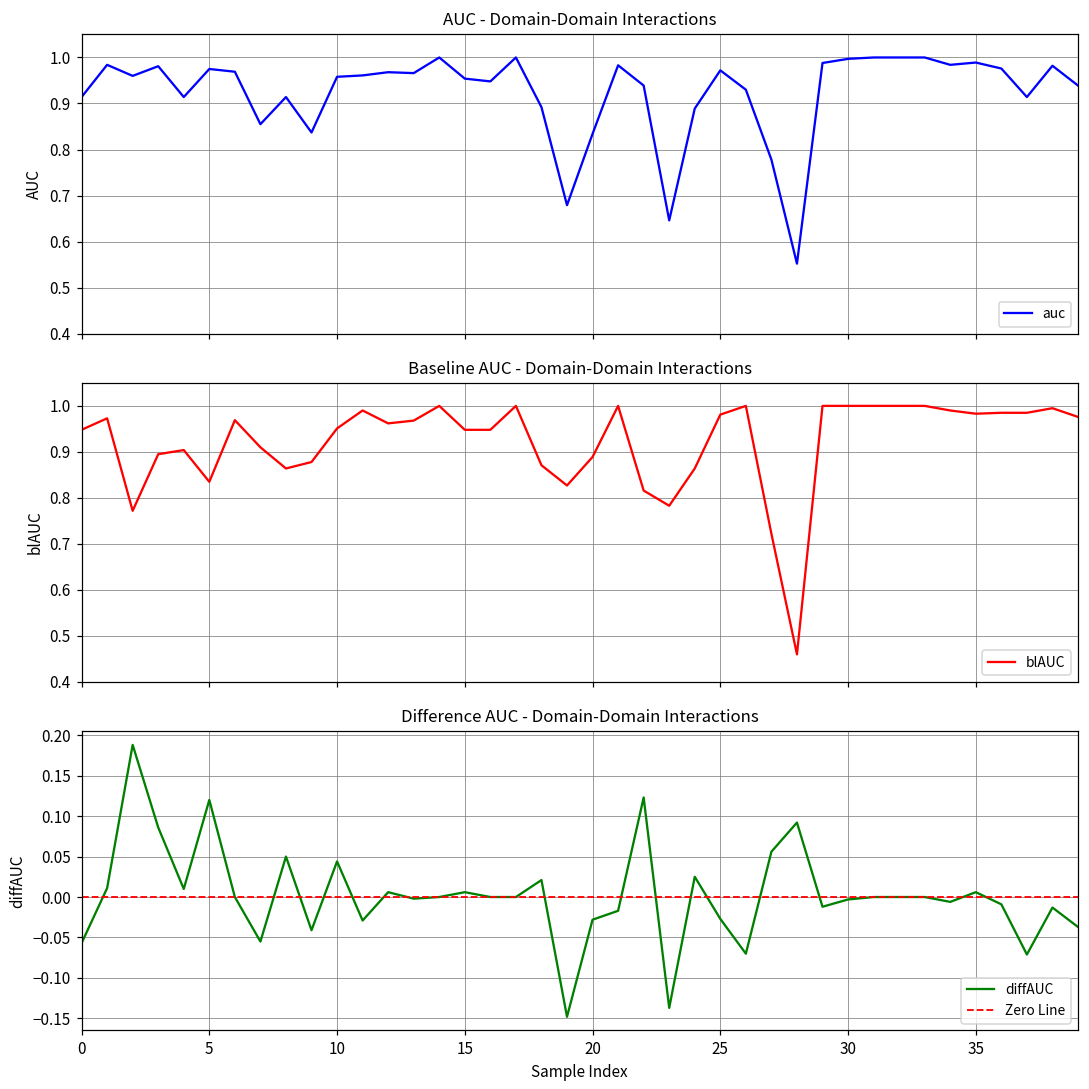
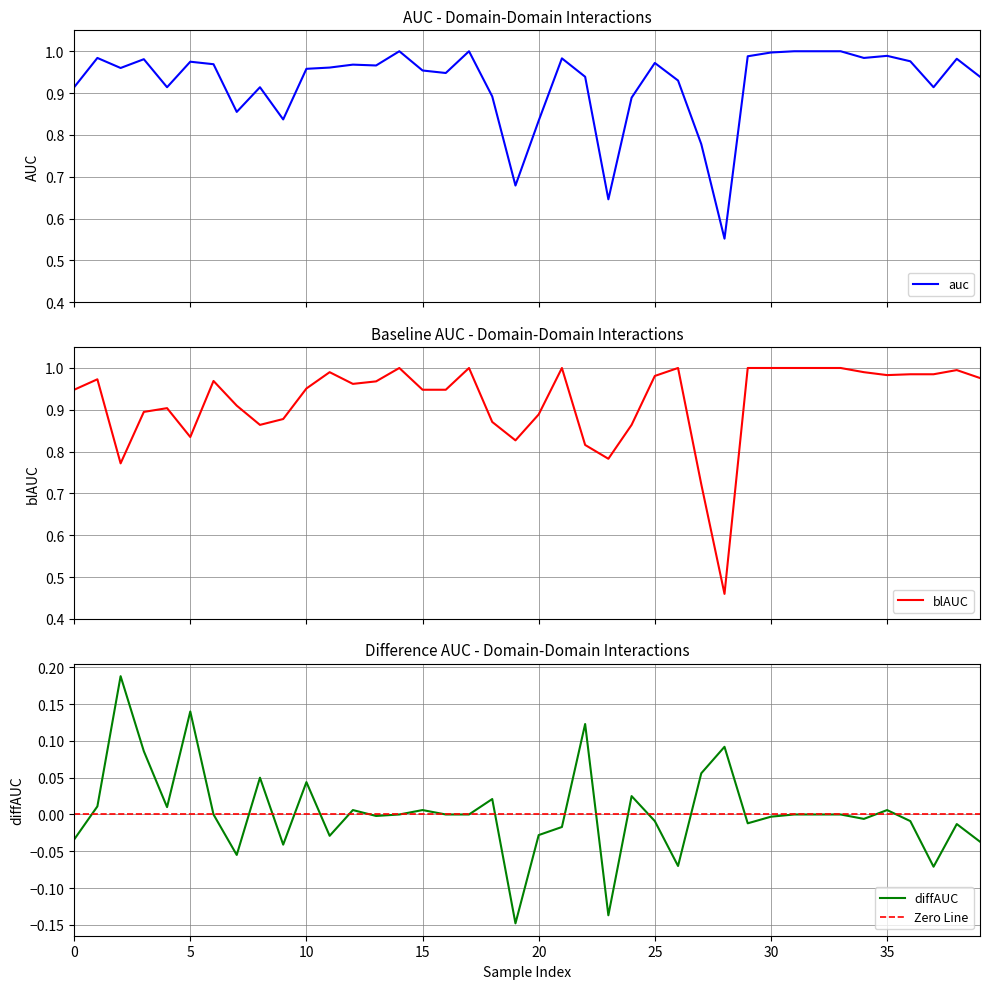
  {
    "Difference AUC - Domain-Domain Interactions": {
-     "0": -0.06,
-     "5": 0.12,
+     "0": -0.03,
+     "5": 0.14,
      "10": 0.04,
      "15": 0.01,
      "20": -0.03,
-     "25": -0.03,
+     "25": -0.01,
      "30": 0.00,
      "35": 0.01
    }
  }
